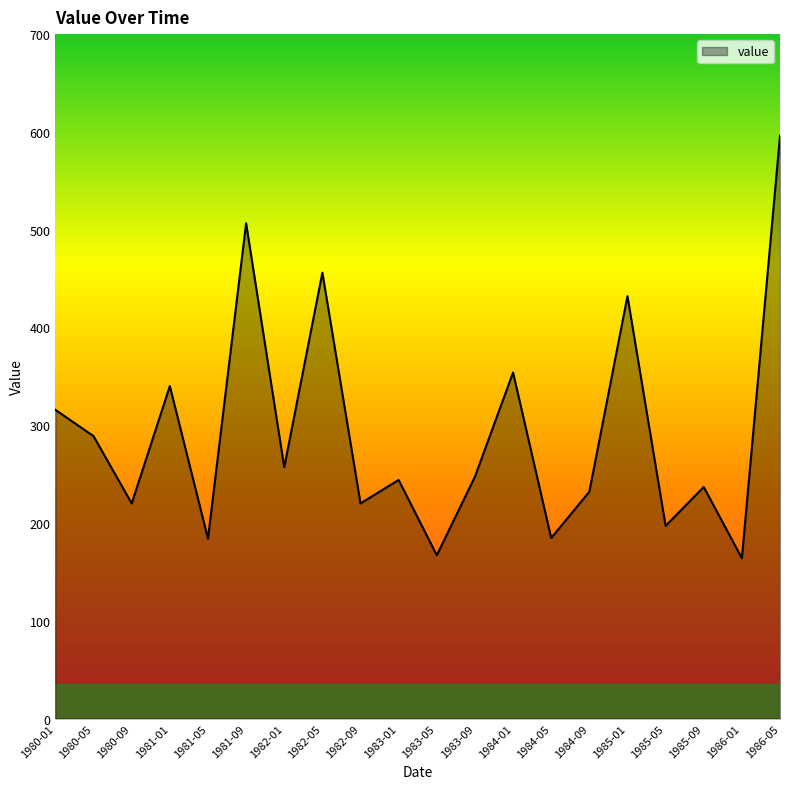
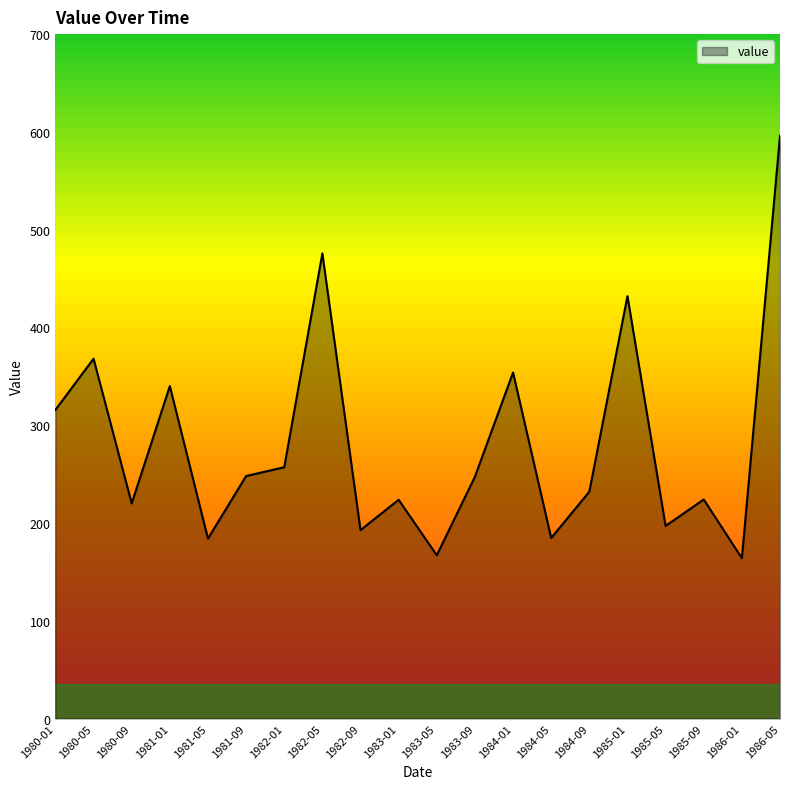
  {
    "1980-01": 320,
-   "1980-05": 290,
+   "1980-05": 370,
    "1980-09": 220,
    "1981-01": 340,
    "1981-05": 180,
-   "1981-09": 510,
+   "1981-09": 250,
    "1982-01": 260,
-   "1982-05": 460,
-   "1982-09": 220,
-   "1983-01": 240,
+   "1982-05": 480,
+   "1982-09": 190,
+   "1983-01": 220,
    "1983-05": 170,
    "1983-09": 250,
    "1984-01": 350,
    "1984-05": 180,
    "1984-09": 230,
    "1985-01": 430,
    "1985-05": 200,
-   "1985-09": 240,
+   "1985-09": 220,
    "1986-01": 160,
    "1986-05": 600
  }
